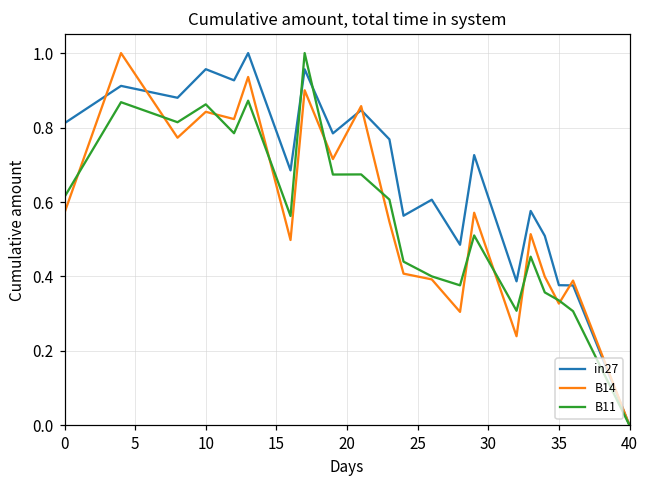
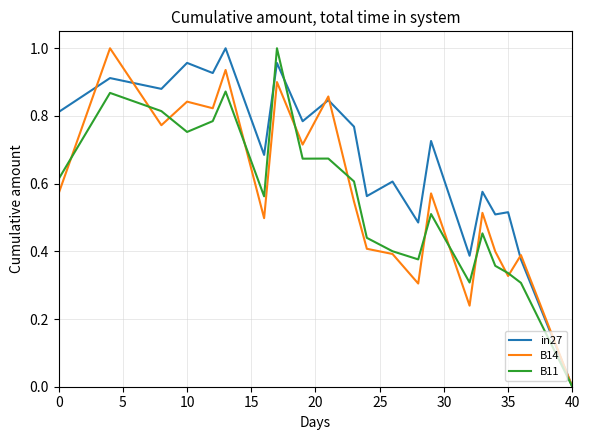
  {
    "in27": {
      "0": 0.81,
      "10": 0.96,
-     "35": 0.38
+     "35": 0.52
    },
    "B14": {
      "0": 0.57,
      "10": 0.84,
      "35": 0.33
    },
    "B11": {
      "0": 0.61,
-     "10": 0.86,
+     "10": 0.75,
      "35": 0.34
    }
  }
